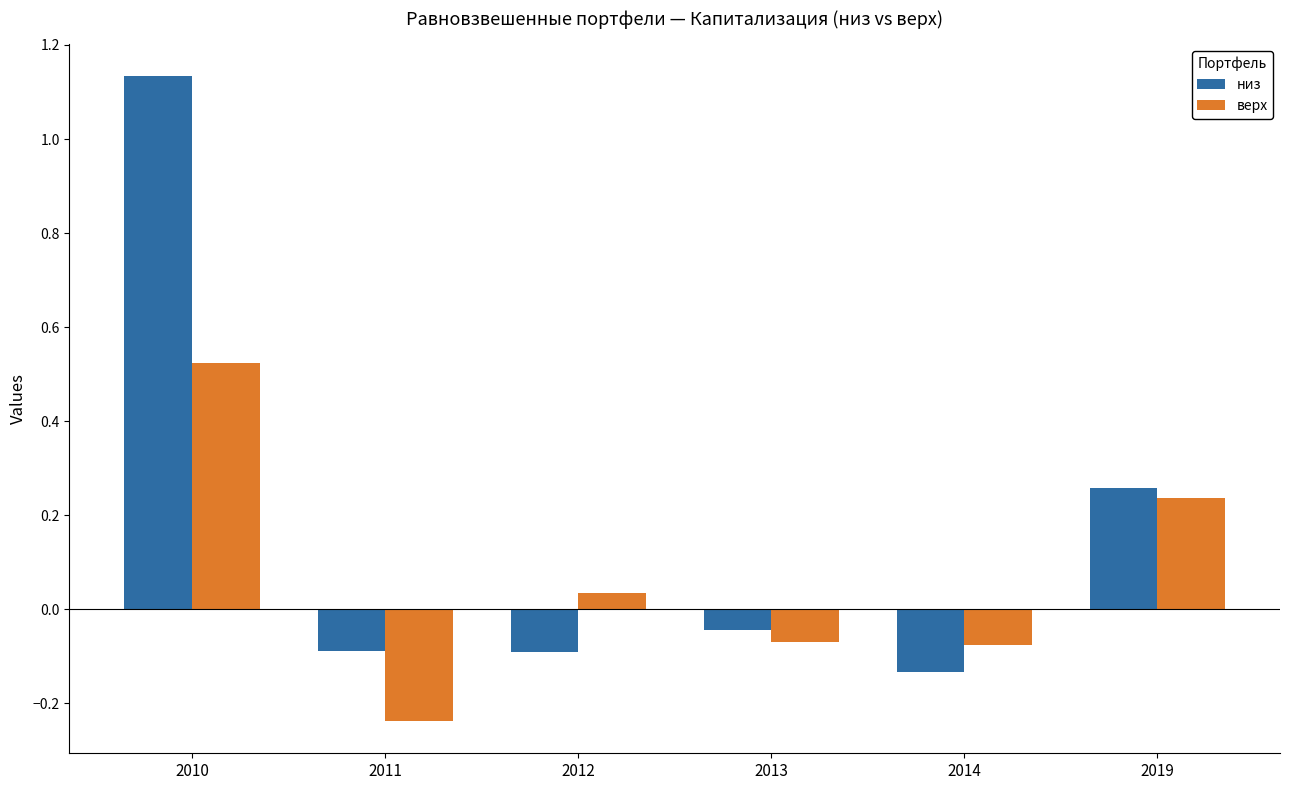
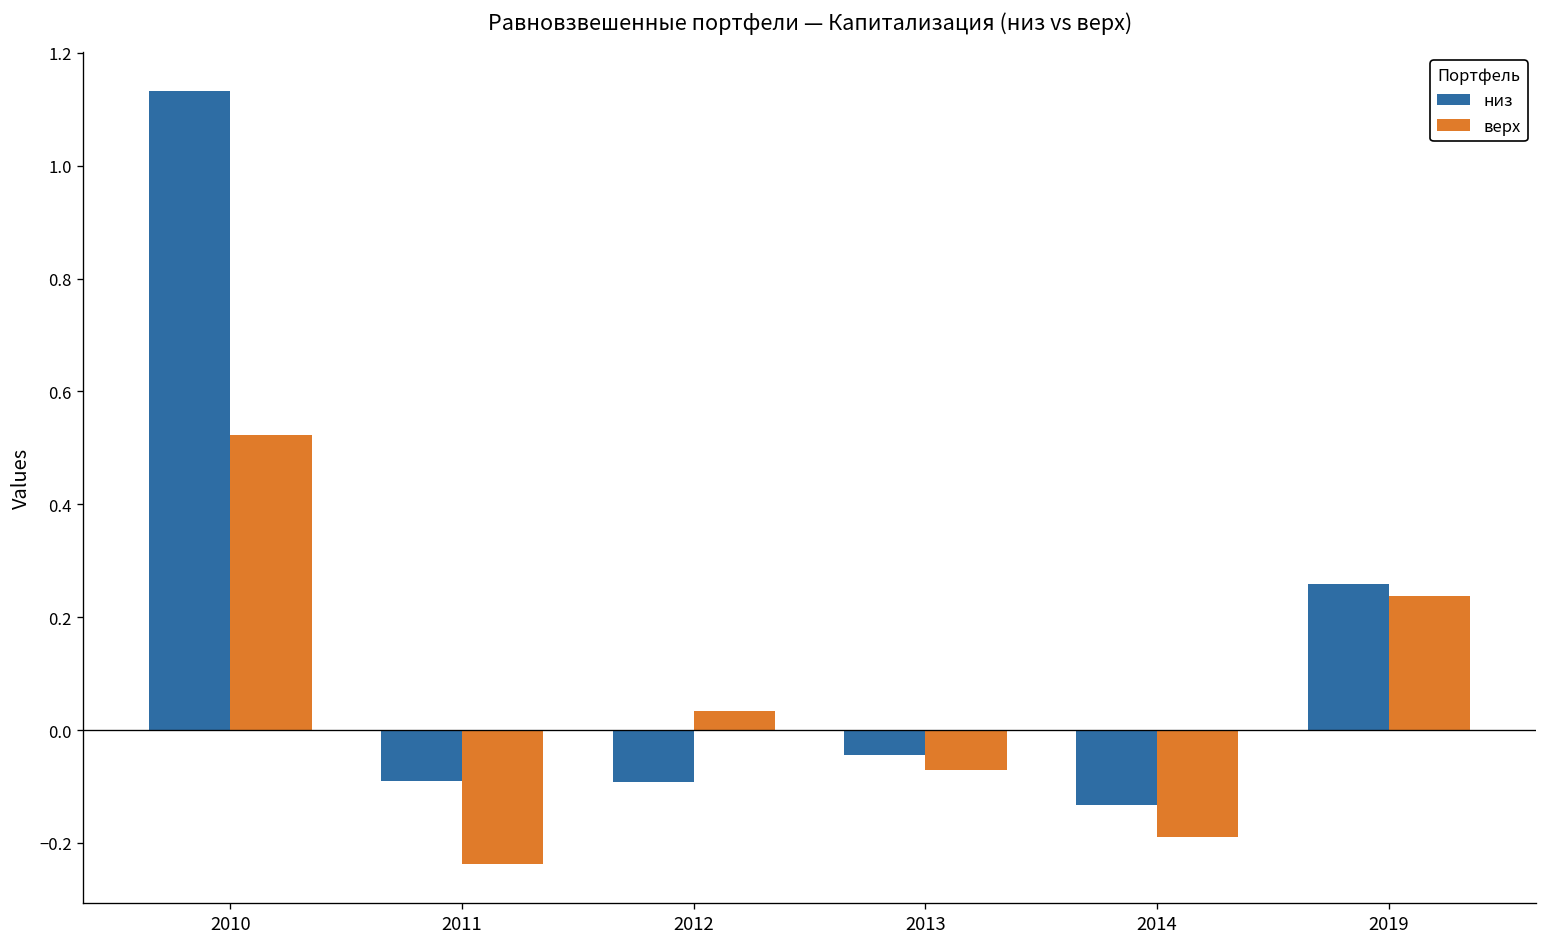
  {
    "низ": {
      "2010": 1.13,
      "2011": -0.09,
      "2012": -0.09,
      "2013": -0.04,
      "2014": -0.13,
      "2019": 0.26
    },
    "верх": {
      "2010": 0.52,
      "2011": -0.24,
      "2012": 0.03,
      "2013": -0.07,
-     "2014": -0.08,
+     "2014": -0.19,
      "2019": 0.24
    }
  }
